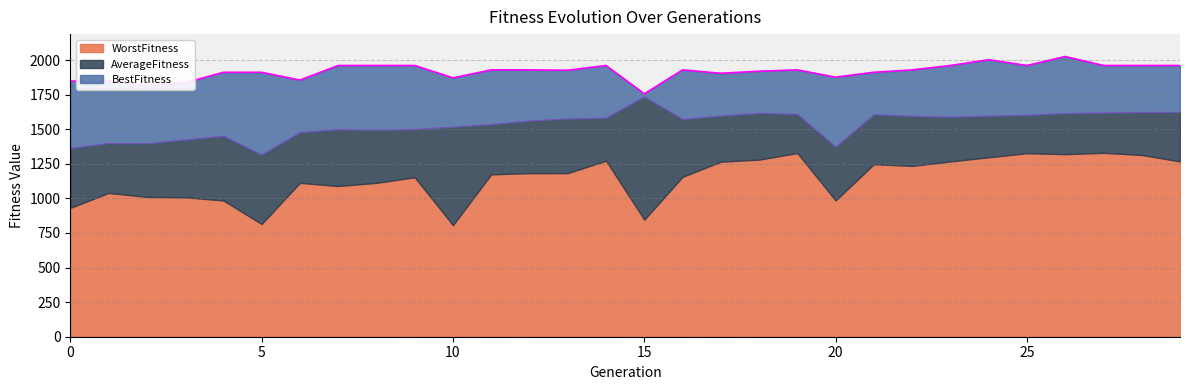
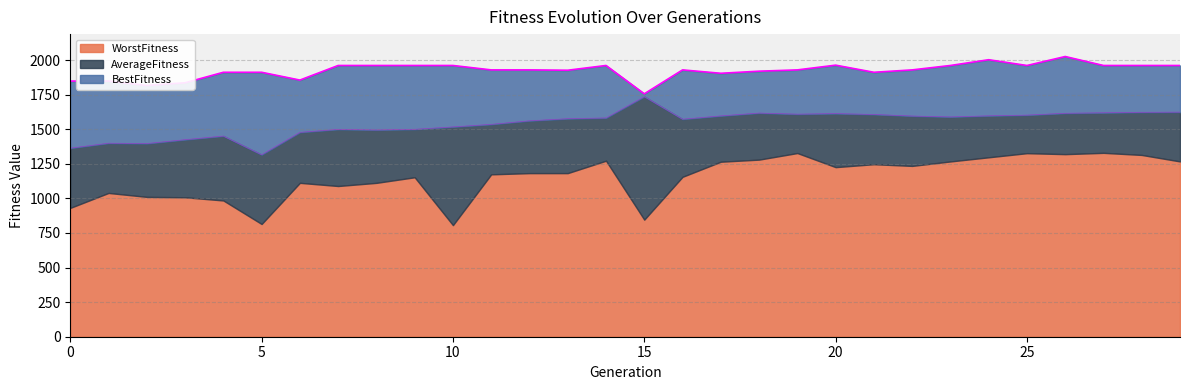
  {
    "BestFitness": {
      "0": 1850,
      "5": 1910,
-     "10": 1870,
+     "10": 1960,
      "15": 1760,
-     "20": 1880,
+     "20": 1960,
      "25": 1960
    },
    "WorstFitness": {
      "0": 930,
      "5": 810,
      "10": 810,
      "15": 850,
-     "20": 990,
+     "20": 1230,
      "25": 1330
    },
    "AverageFitness": {
      "0": 1360,
      "5": 1320,
      "10": 1520,
      "15": 1740,
-     "20": 1370,
+     "20": 1610,
      "25": 1600
    }
  }
